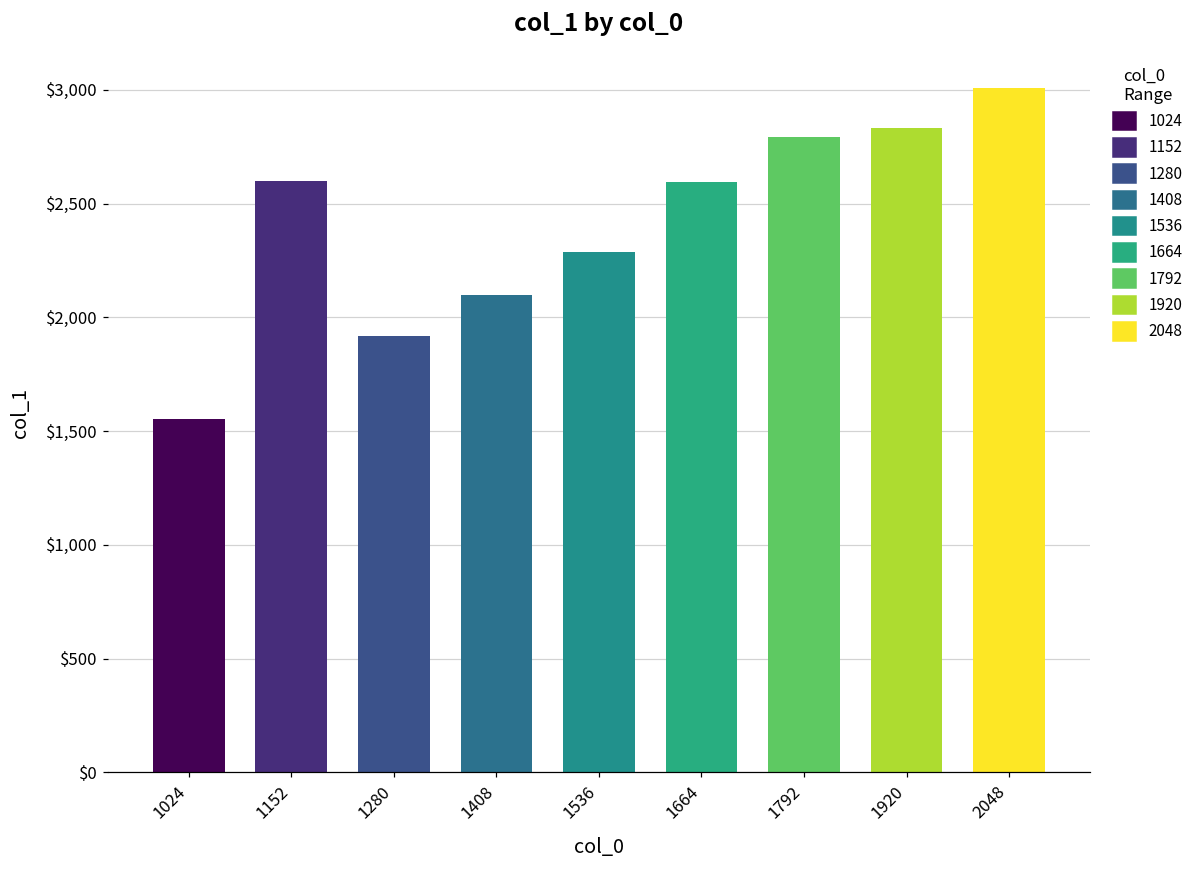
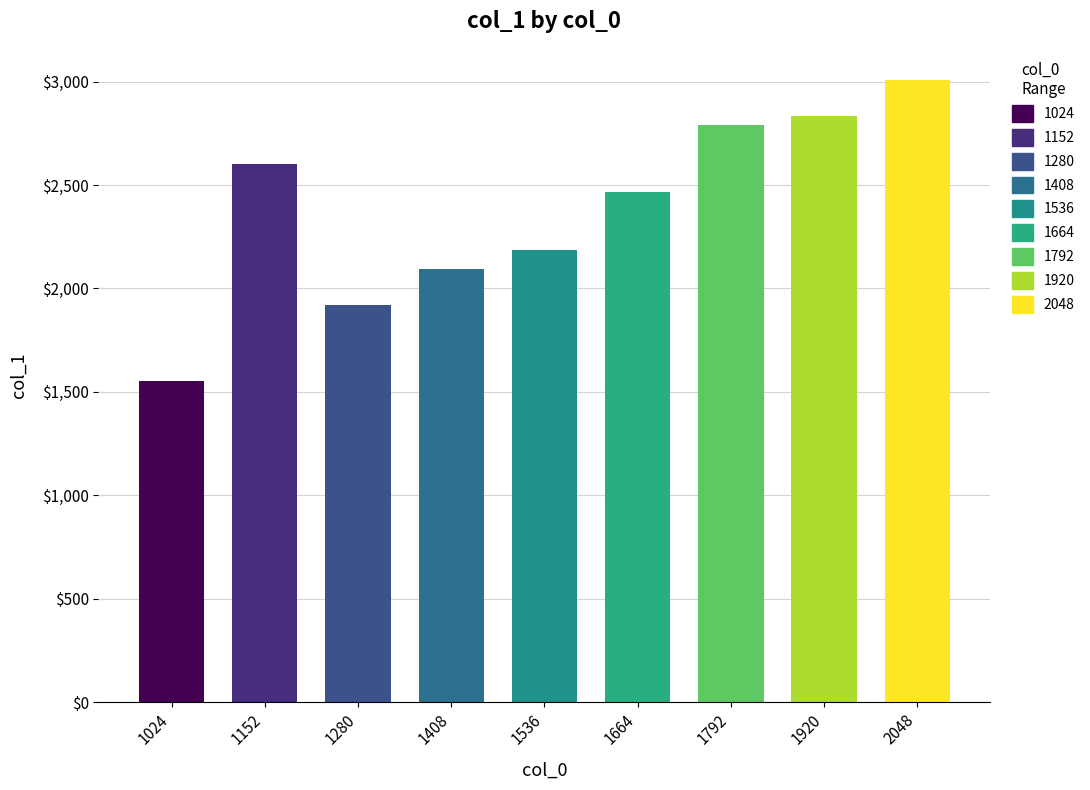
  {
    "1024": "$1,550",
    "1152": "$2,600",
    "1280": "$1,920",
    "1408": "$2,100",
-   "1536": "$2,290",
-   "1664": "$2,590",
+   "1536": "$2,190",
+   "1664": "$2,460",
    "1792": "$2,790",
    "1920": "$2,830",
    "2048": "$3,010"
  }
